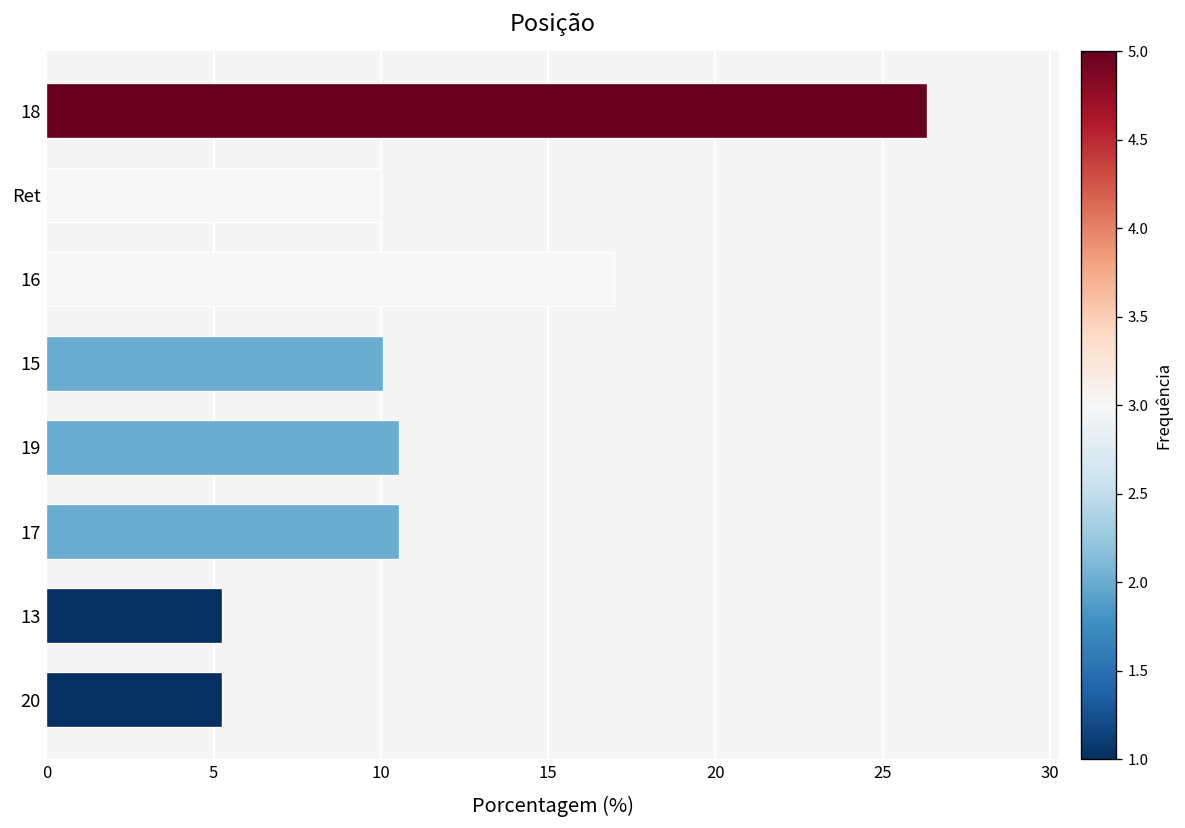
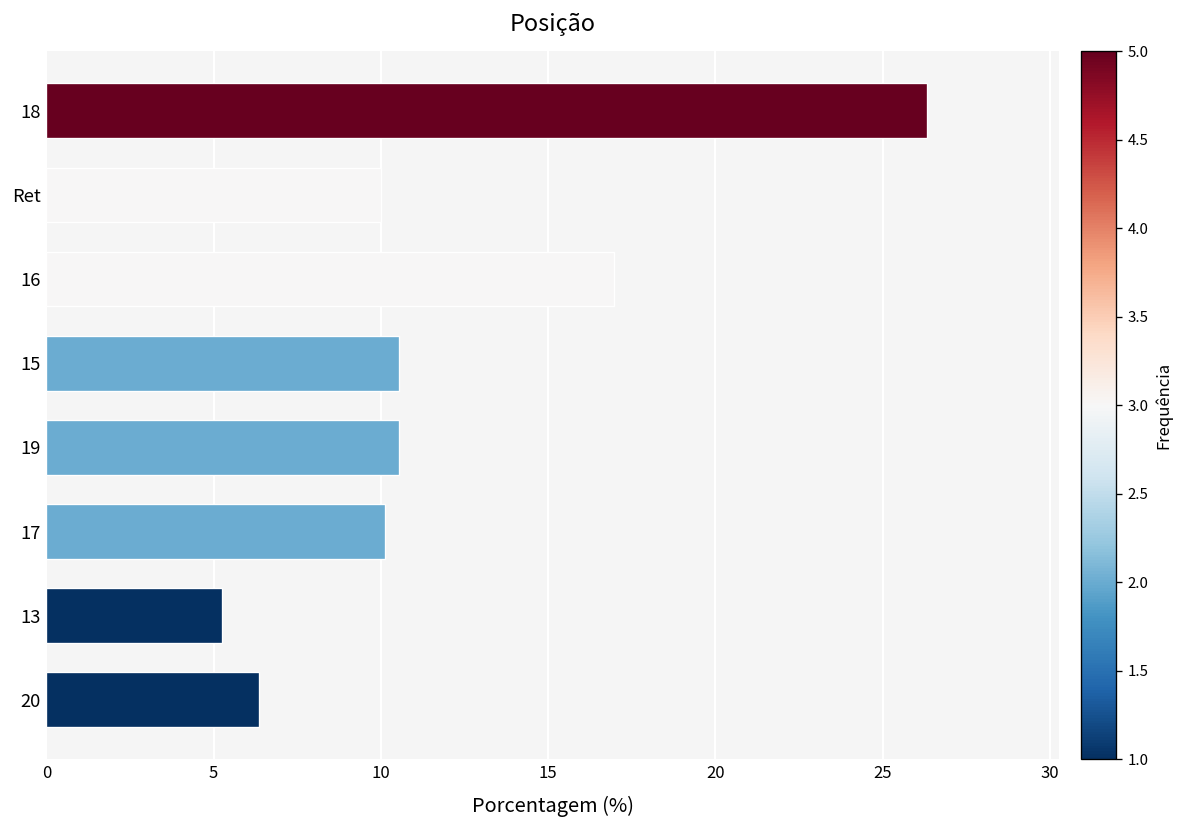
  {
    "18": 26.3,
    "Ret": 10.0,
    "16": 17.0,
-   "15": 10.1,
+   "15": 10.5,
    "19": 10.5,
-   "17": 10.5,
+   "17": 10.1,
    "13": 5.3,
-   "20": 5.3
+   "20": 6.4
  }
